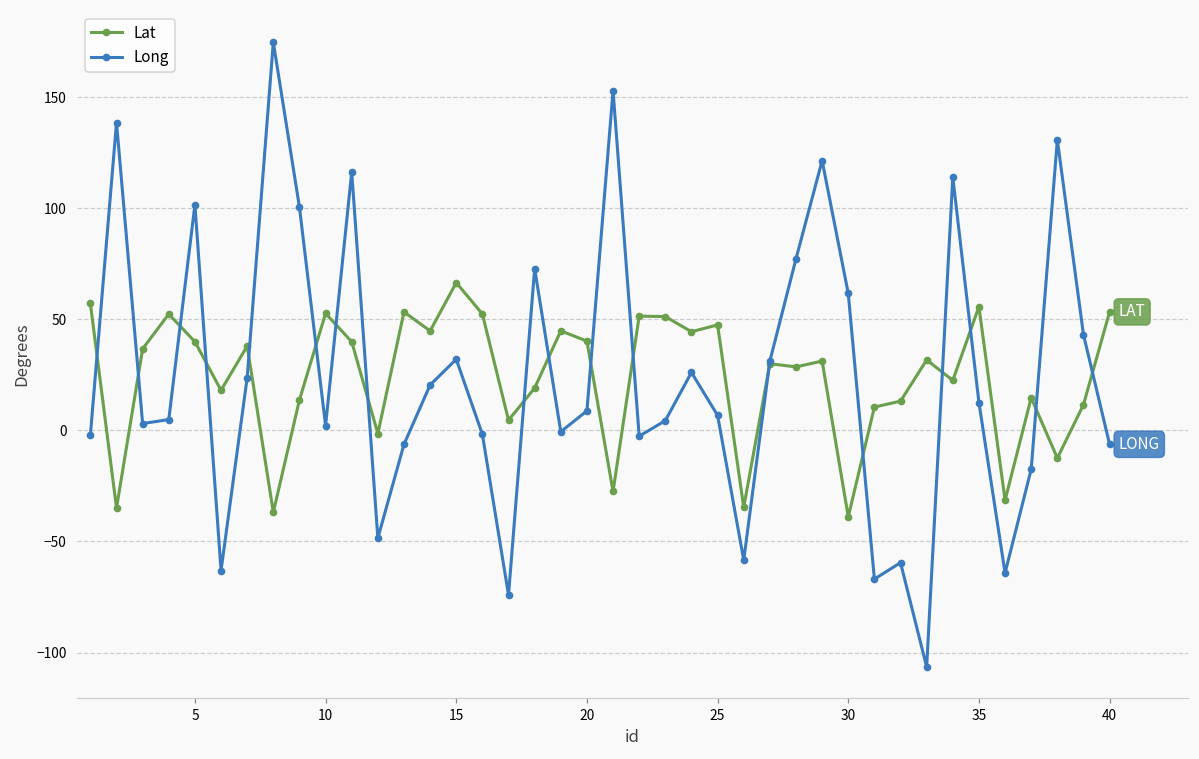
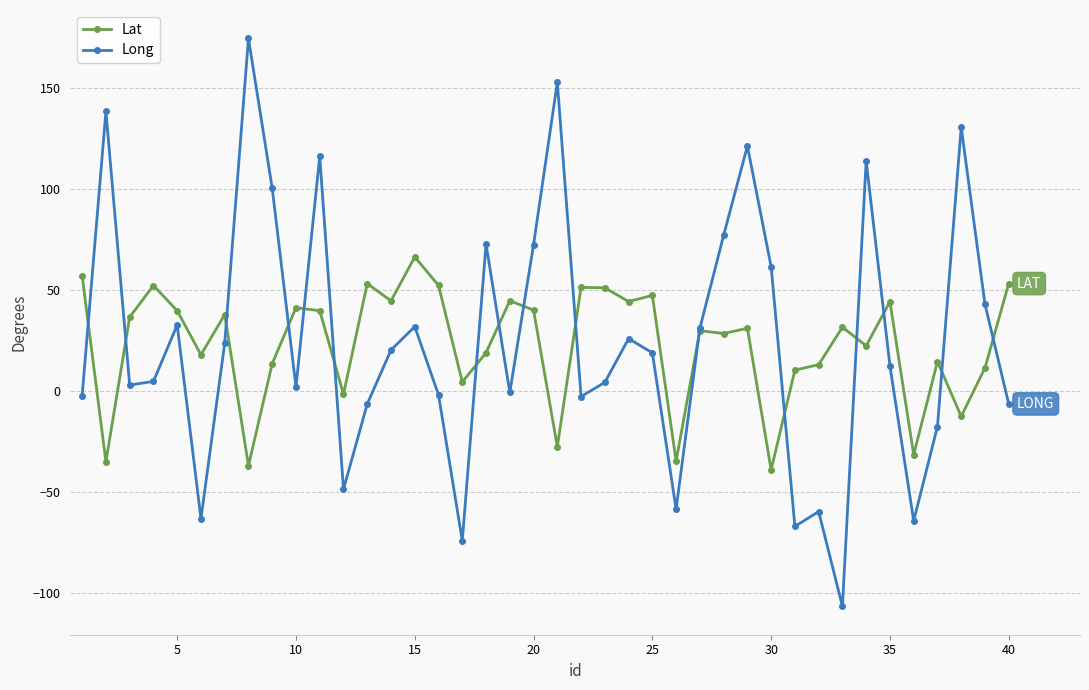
  {
    "Lat": {
      "5": 40,
-     "10": 53,
+     "10": 41,
      "15": 67,
      "20": 40,
      "25": 47,
      "30": -39,
-     "35": 56,
+     "35": 44,
      "40": 53
    },
    "Long": {
-     "5": 102,
+     "5": 33,
      "10": 2,
      "15": 32,
-     "20": 9,
-     "25": 7,
+     "20": 73,
+     "25": 19,
      "30": 62,
      "35": 13,
      "40": -6
    }
  }
